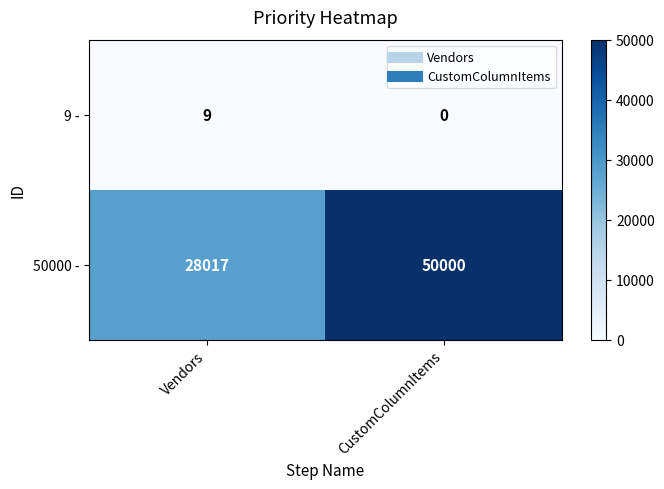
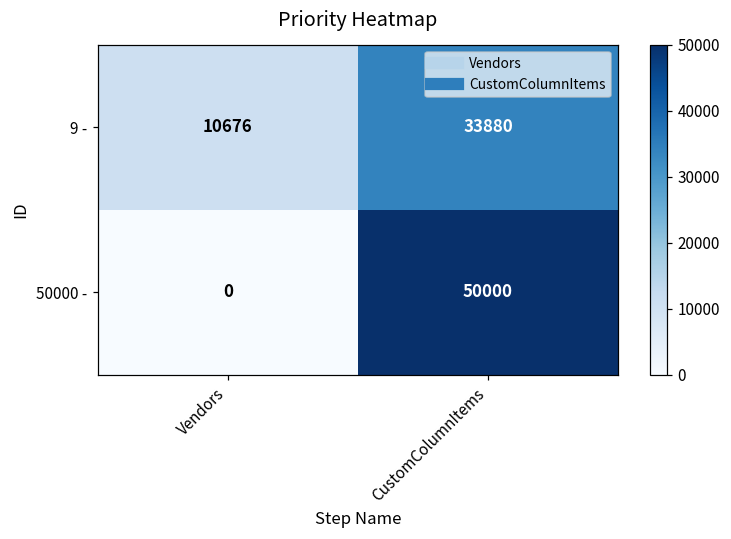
  {
    "9 -": {
-     "Vendors": 9,
-     "CustomColumnItems": 0
+     "Vendors": 10676,
+     "CustomColumnItems": 33880
    },
    "50000 -": {
-     "Vendors": 28017,
+     "Vendors": 0,
      "CustomColumnItems": 50000
    }
  }
